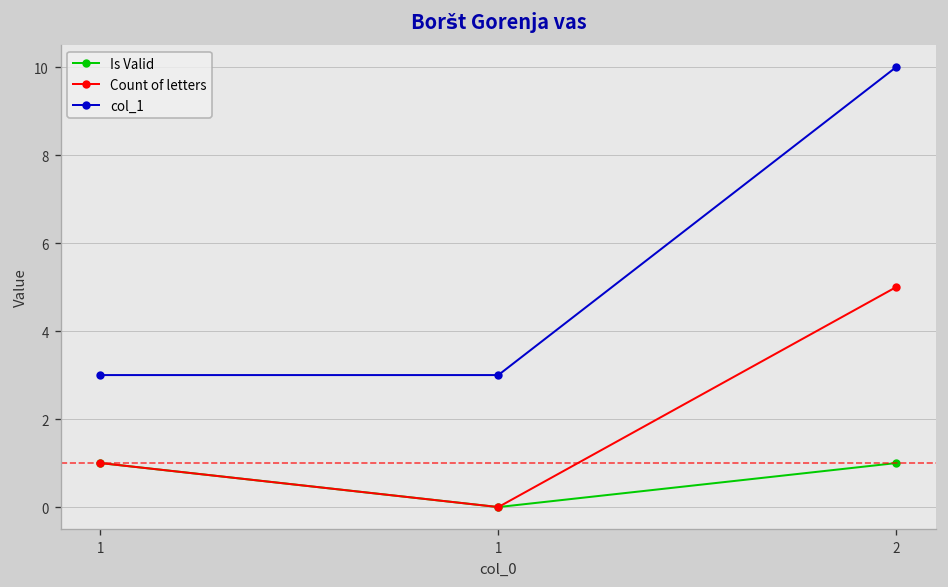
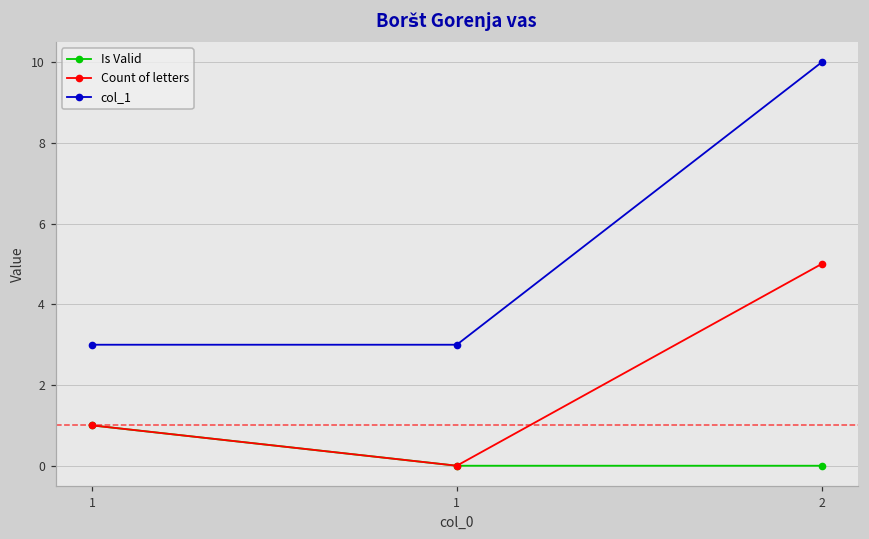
  {
    "Is Valid": {
-     "2": 1
+     "2": 0
    },
    "Count of letters": {
      "2": 5
    },
    "col_1": {
      "2": 10
    }
  }
